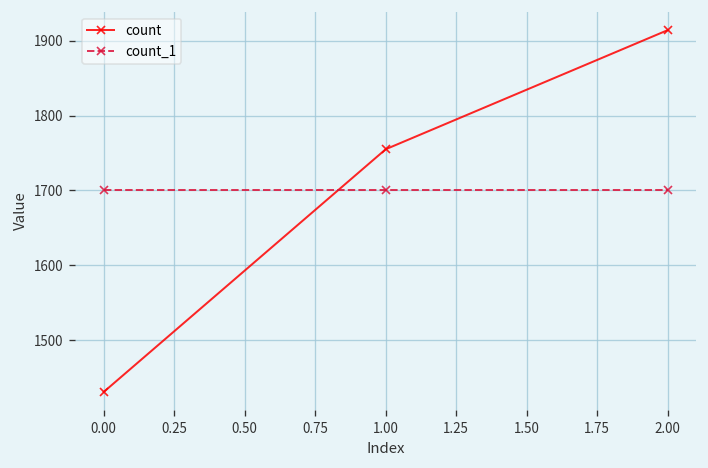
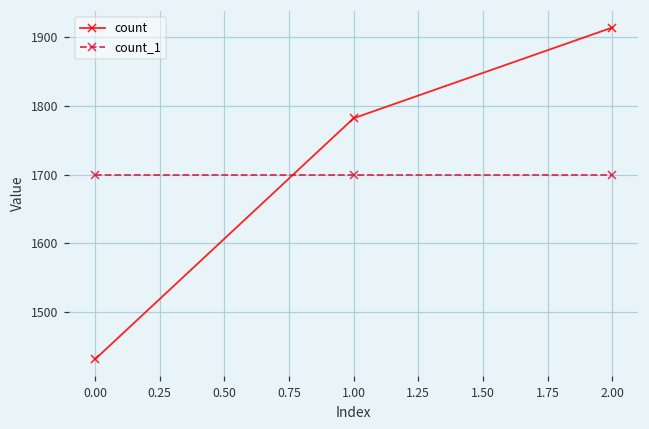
  {
    "count": {
      "0.00": 1430,
-     "1.00": 1760,
+     "1.00": 1780,
      "2.00": 1910
    },
    "count_1": {
      "0.00": 1700,
      "1.00": 1700,
      "2.00": 1700
    }
  }
